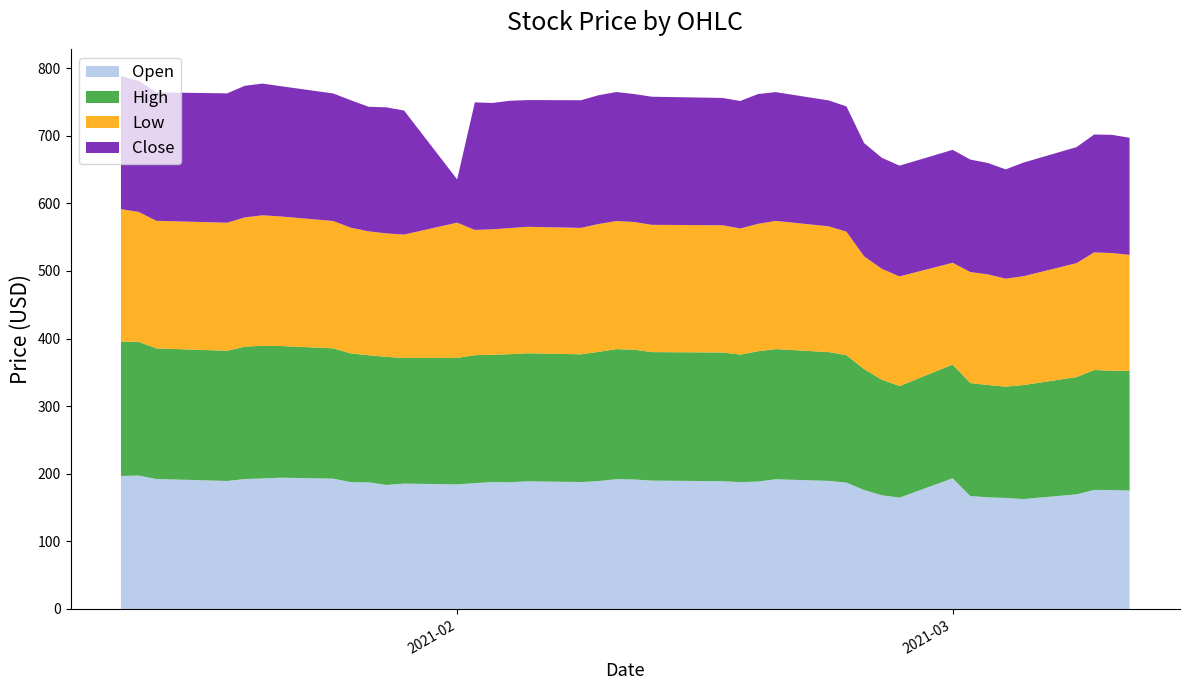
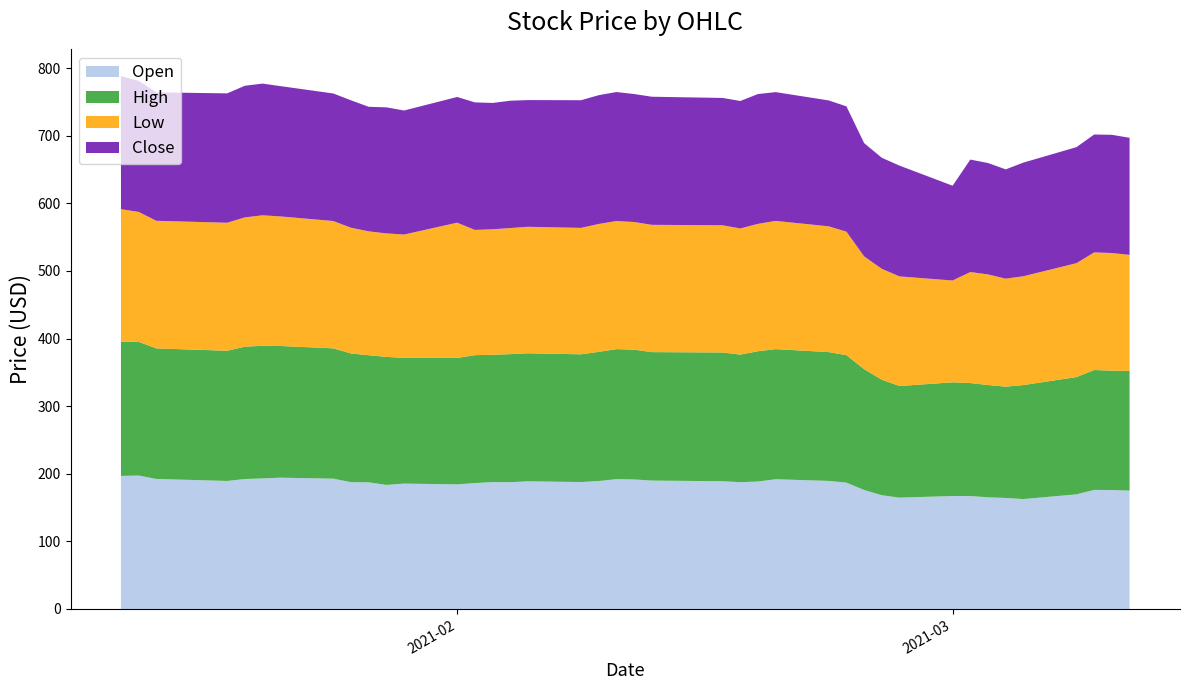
  {
    "Open": {
      "2021-02": 180,
-     "2021-03": 190
+     "2021-03": 170
    },
    "High": {
      "2021-02": 190,
      "2021-03": 170
    },
    "Low": {
      "2021-02": 200,
      "2021-03": 150
    },
    "Close": {
-     "2021-02": 60,
-     "2021-03": 170
+     "2021-02": 190,
+     "2021-03": 140
    }
  }
